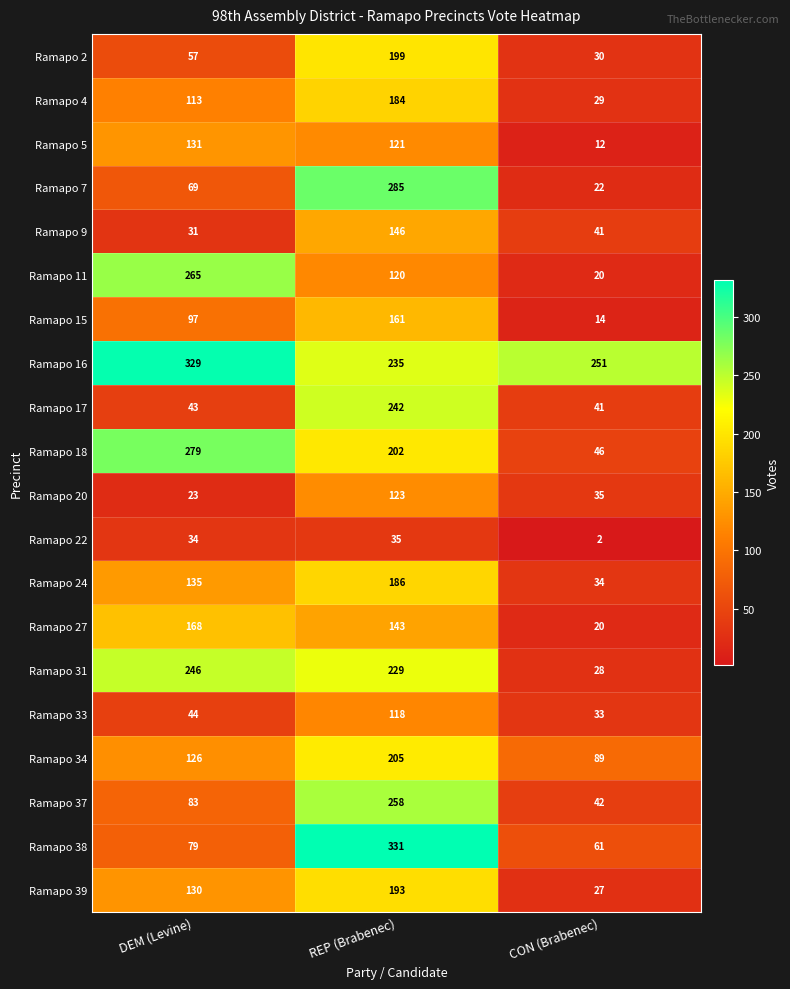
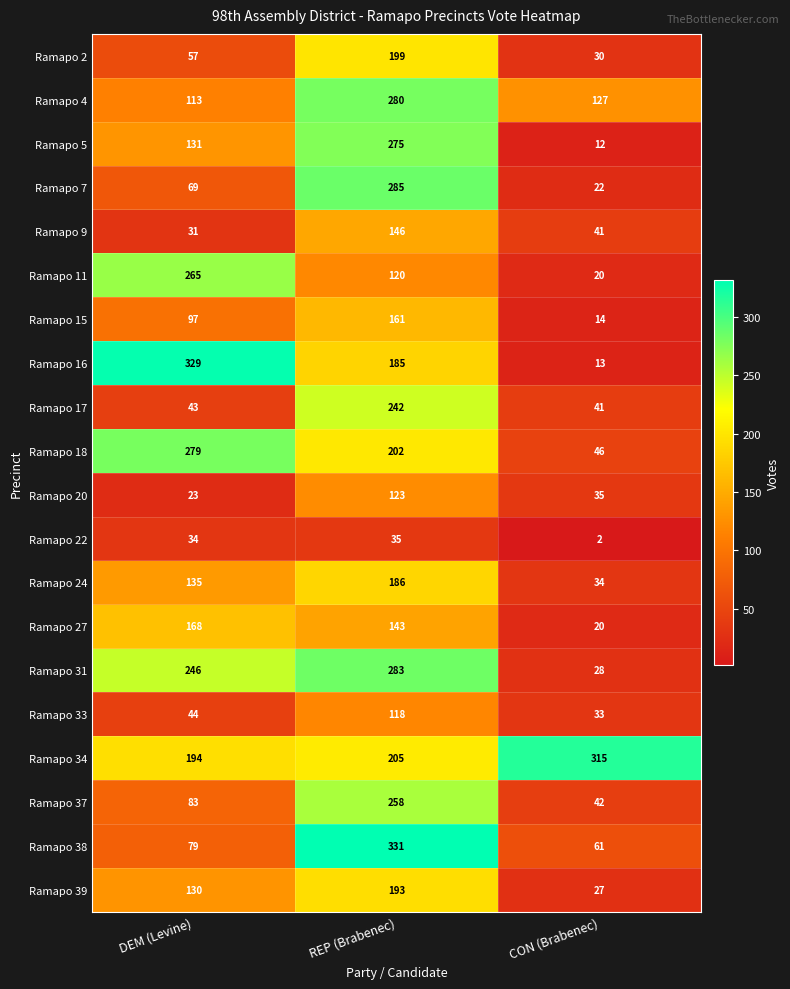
  {
    "Ramapo 2": {
      "DEM (Levine)": 57,
      "REP (Brabenec)": 199,
      "CON (Brabenec)": 30
    },
    "Ramapo 4": {
      "DEM (Levine)": 113,
-     "REP (Brabenec)": 184,
-     "CON (Brabenec)": 29
+     "REP (Brabenec)": 280,
+     "CON (Brabenec)": 127
    },
    "Ramapo 5": {
      "DEM (Levine)": 131,
-     "REP (Brabenec)": 121,
+     "REP (Brabenec)": 275,
      "CON (Brabenec)": 12
    },
    "Ramapo 7": {
      "DEM (Levine)": 69,
      "REP (Brabenec)": 285,
      "CON (Brabenec)": 22
    },
    "Ramapo 9": {
      "DEM (Levine)": 31,
      "REP (Brabenec)": 146,
      "CON (Brabenec)": 41
    },
    "Ramapo 11": {
      "DEM (Levine)": 265,
      "REP (Brabenec)": 120,
      "CON (Brabenec)": 20
    },
    "Ramapo 15": {
      "DEM (Levine)": 97,
      "REP (Brabenec)": 161,
      "CON (Brabenec)": 14
    },
    "Ramapo 16": {
      "DEM (Levine)": 329,
-     "REP (Brabenec)": 235,
-     "CON (Brabenec)": 251
+     "REP (Brabenec)": 185,
+     "CON (Brabenec)": 13
    },
    "Ramapo 17": {
      "DEM (Levine)": 43,
      "REP (Brabenec)": 242,
      "CON (Brabenec)": 41
    },
    "Ramapo 18": {
      "DEM (Levine)": 279,
      "REP (Brabenec)": 202,
      "CON (Brabenec)": 46
    },
    "Ramapo 20": {
      "DEM (Levine)": 23,
      "REP (Brabenec)": 123,
      "CON (Brabenec)": 35
    },
    "Ramapo 22": {
      "DEM (Levine)": 34,
      "REP (Brabenec)": 35,
      "CON (Brabenec)": 2
    },
    "Ramapo 24": {
      "DEM (Levine)": 135,
      "REP (Brabenec)": 186,
      "CON (Brabenec)": 34
    },
    "Ramapo 27": {
      "DEM (Levine)": 168,
      "REP (Brabenec)": 143,
      "CON (Brabenec)": 20
    },
    "Ramapo 31": {
      "DEM (Levine)": 246,
-     "REP (Brabenec)": 229,
+     "REP (Brabenec)": 283,
      "CON (Brabenec)": 28
    },
    "Ramapo 33": {
      "DEM (Levine)": 44,
      "REP (Brabenec)": 118,
      "CON (Brabenec)": 33
    },
    "Ramapo 34": {
-     "DEM (Levine)": 126,
+     "DEM (Levine)": 194,
      "REP (Brabenec)": 205,
-     "CON (Brabenec)": 89
+     "CON (Brabenec)": 315
    },
    "Ramapo 37": {
      "DEM (Levine)": 83,
      "REP (Brabenec)": 258,
      "CON (Brabenec)": 42
    },
    "Ramapo 38": {
      "DEM (Levine)": 79,
      "REP (Brabenec)": 331,
      "CON (Brabenec)": 61
    },
    "Ramapo 39": {
      "DEM (Levine)": 130,
      "REP (Brabenec)": 193,
      "CON (Brabenec)": 27
    }
  }
